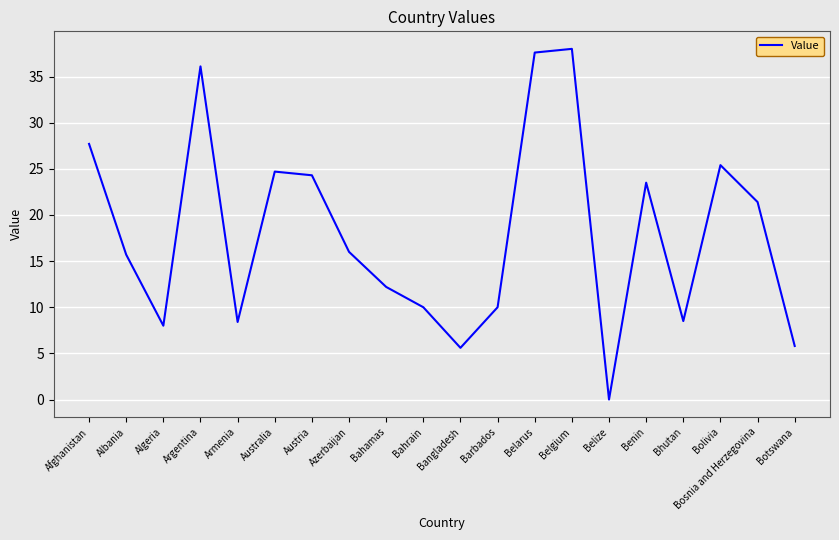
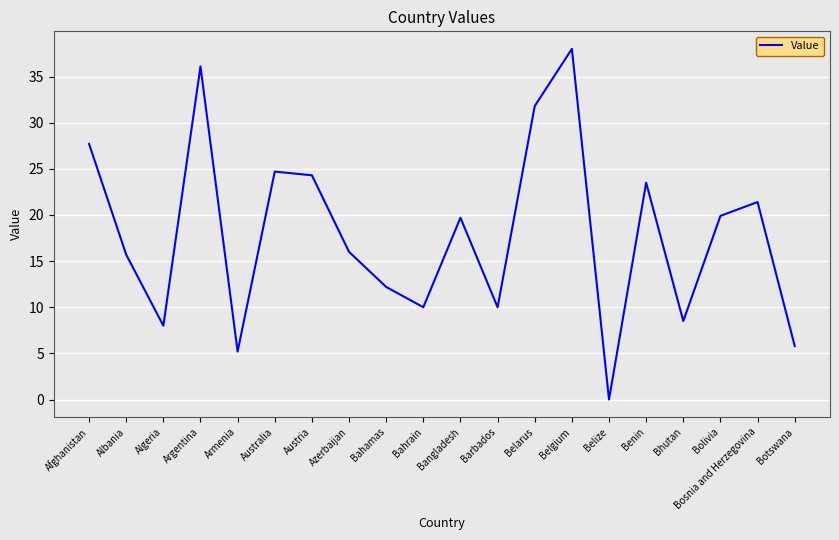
  {
    "Afghanistan": 28,
    "Albania": 16,
    "Algeria": 8,
    "Argentina": 36,
-   "Armenia": 8,
+   "Armenia": 5,
    "Australia": 25,
    "Austria": 24,
    "Azerbaijan": 16,
    "Bahamas": 12,
    "Bahrain": 10,
-   "Bangladesh": 6,
+   "Bangladesh": 20,
    "Barbados": 10,
-   "Belarus": 38,
+   "Belarus": 32,
    "Belgium": 38,
    "Belize": 0,
    "Benin": 24,
    "Bhutan": 9,
-   "Bolivia": 25,
+   "Bolivia": 20,
    "Bosnia and Herzegovina": 21,
    "Botswana": 6
  }
